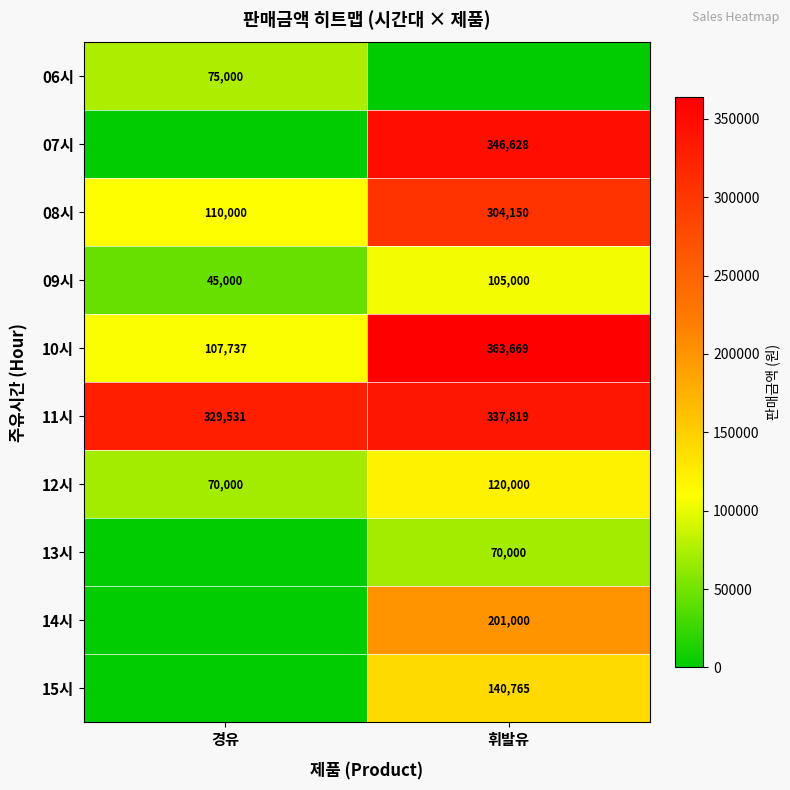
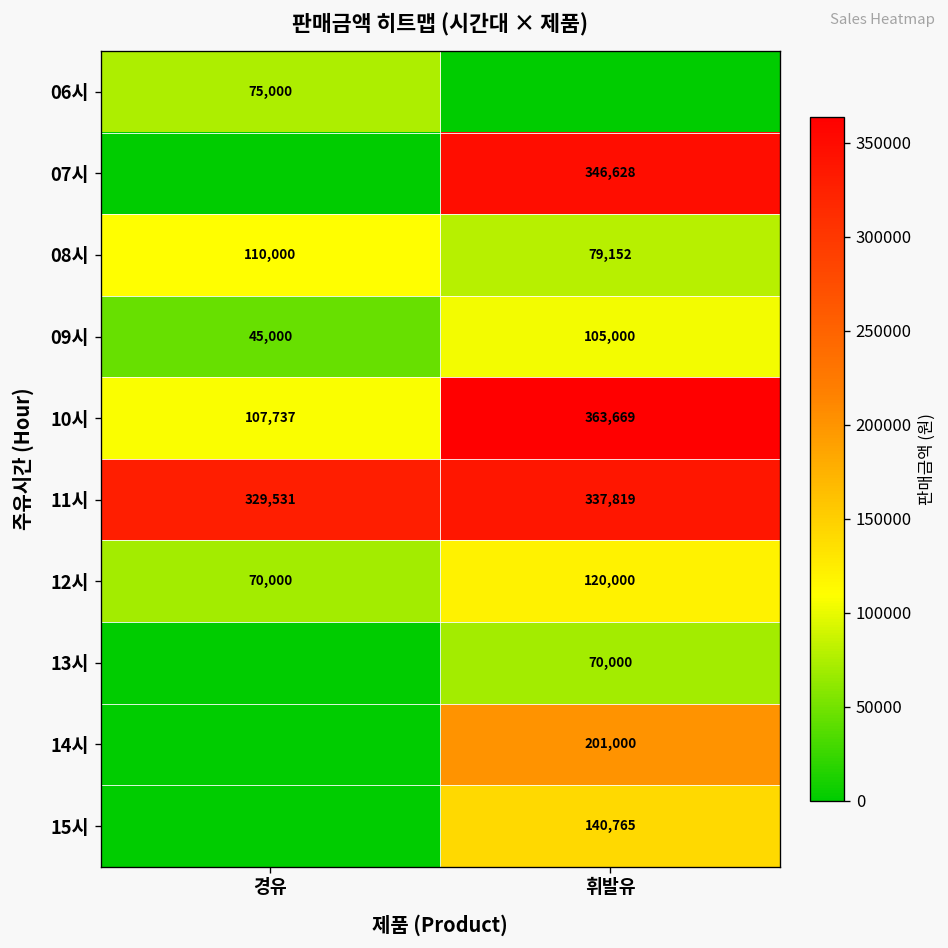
  {
    "06시": {
      "경유": "75,000"
    },
    "07시": {
      "휘발유": "346,628"
    },
    "08시": {
      "경유": "110,000",
-     "휘발유": "304,150"
+     "휘발유": "79,152"
    },
    "09시": {
      "경유": "45,000",
      "휘발유": "105,000"
    },
    "10시": {
      "경유": "107,737",
      "휘발유": "363,669"
    },
    "11시": {
      "경유": "329,531",
      "휘발유": "337,819"
    },
    "12시": {
      "경유": "70,000",
      "휘발유": "120,000"
    },
    "13시": {
      "휘발유": "70,000"
    },
    "14시": {
      "휘발유": "201,000"
    },
    "15시": {
      "휘발유": "140,765"
    }
  }
